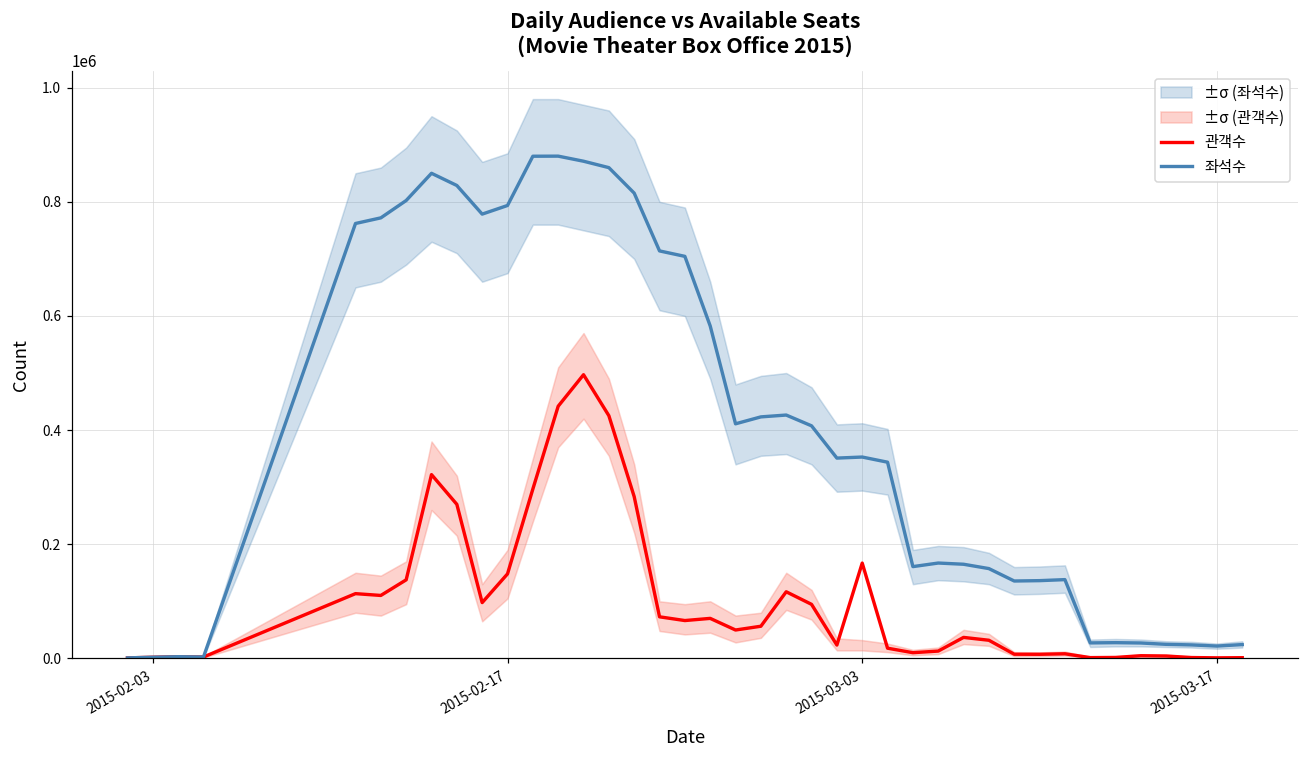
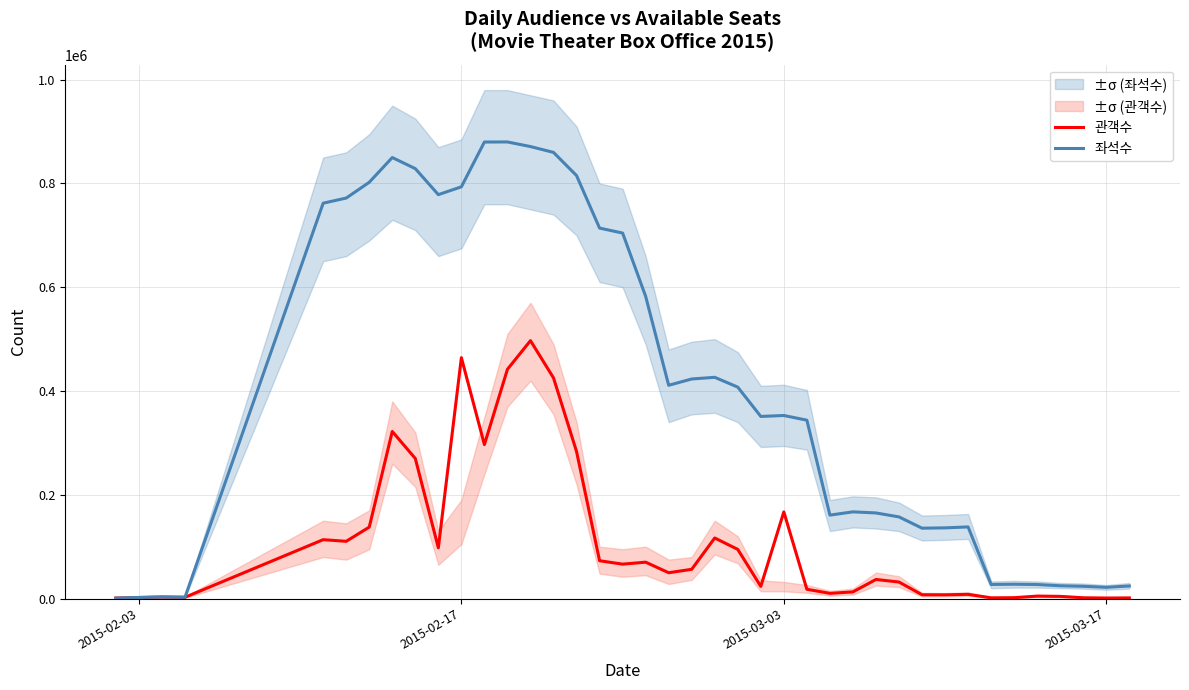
  {
    "관객수": {
-     "2015-02-17": 150000,
+     "2015-02-17": 460000,
      "2015-03-03": 170000
    }
  }
